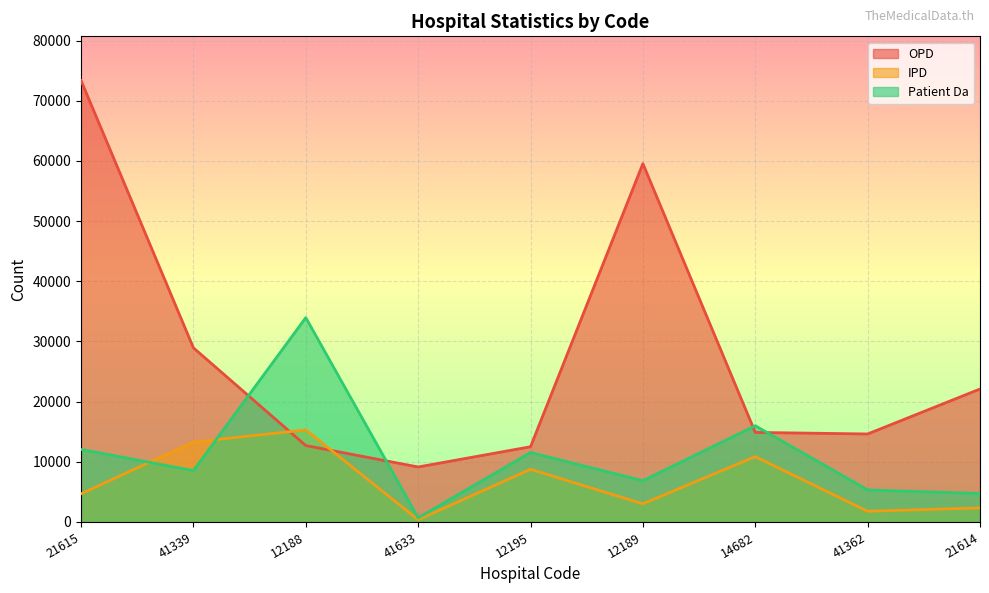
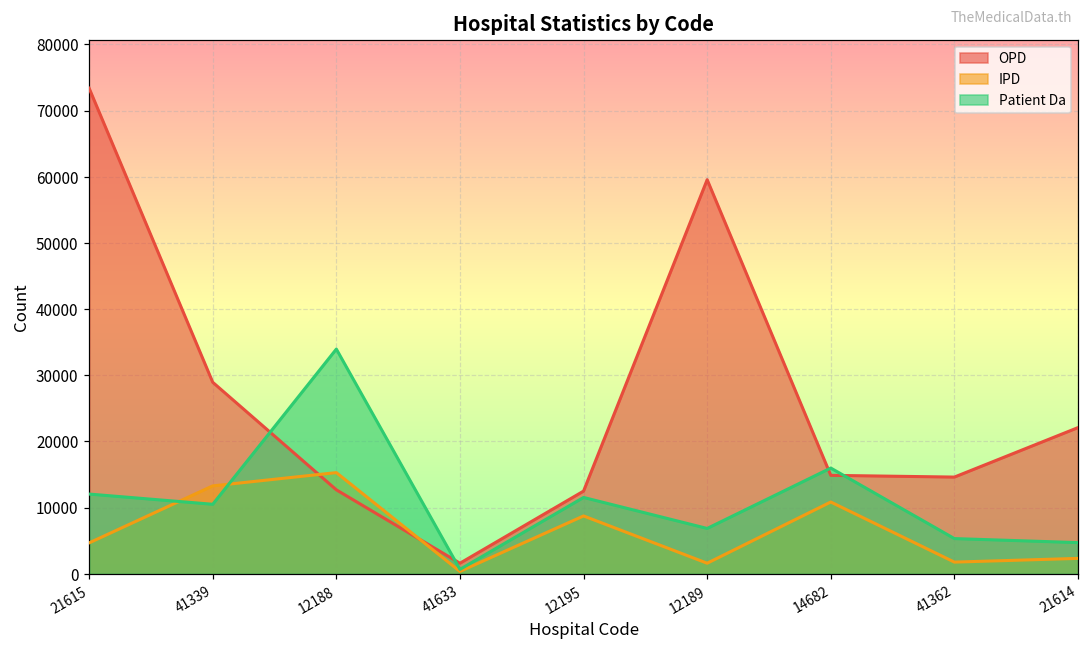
  {
    "OPD": {
      "21615": 73000,
      "41339": 29000,
      "12188": 13000,
-     "41633": 9000,
+     "41633": 2000,
      "12195": 13000,
      "12189": 60000,
      "14682": 15000,
      "41362": 15000,
      "21614": 22000
    },
    "IPD": {
      "21615": 5000,
      "41339": 13000,
      "12188": 15000,
      "12195": 9000,
-     "12189": 3000,
+     "12189": 2000,
      "14682": 11000,
      "41362": 2000,
      "21614": 2000
    },
    "Patient Da": {
      "21615": 12000,
-     "41339": 9000,
+     "41339": 11000,
      "12188": 34000,
      "12195": 12000,
      "12189": 7000,
      "14682": 16000,
      "41362": 5000,
      "21614": 5000
    }
  }
